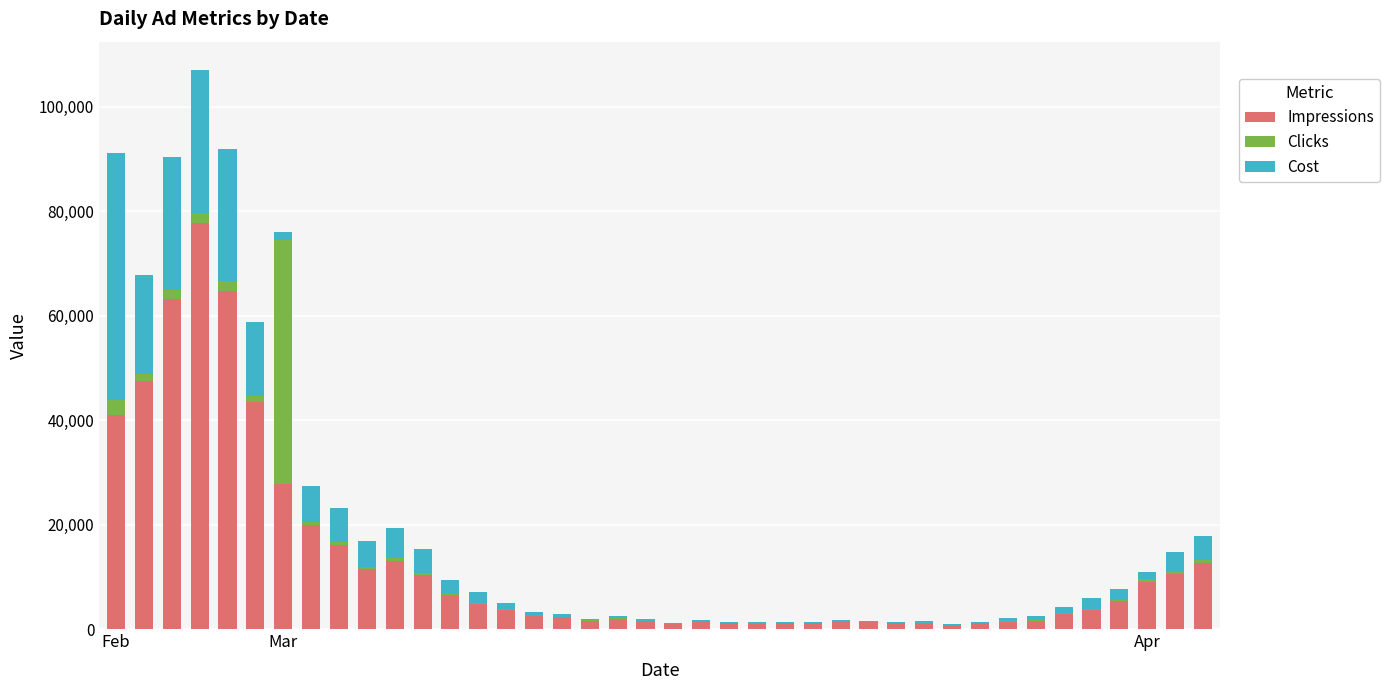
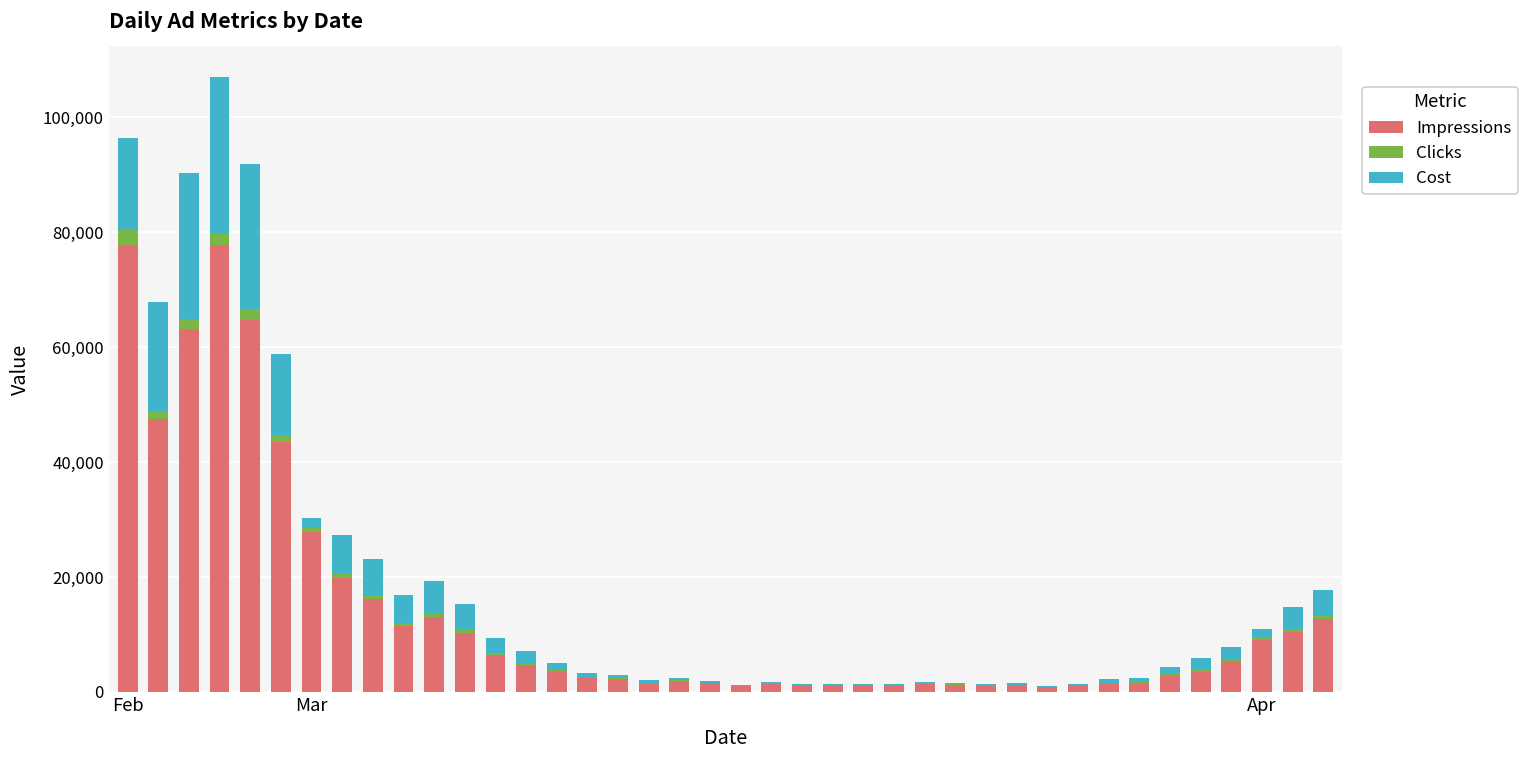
  {
    "Impressions": {
-     "Feb": "41,000",
+     "Feb": "78,000",
      "Mar": "28,000",
      "Apr": "9,000"
    },
    "Clicks": {
      "Feb": "3,000",
-     "Mar": "47,000"
+     "Mar": "1,000"
    },
    "Cost": {
-     "Feb": "47,000",
+     "Feb": "16,000",
      "Mar": "2,000",
      "Apr": "1,000"
    }
  }
